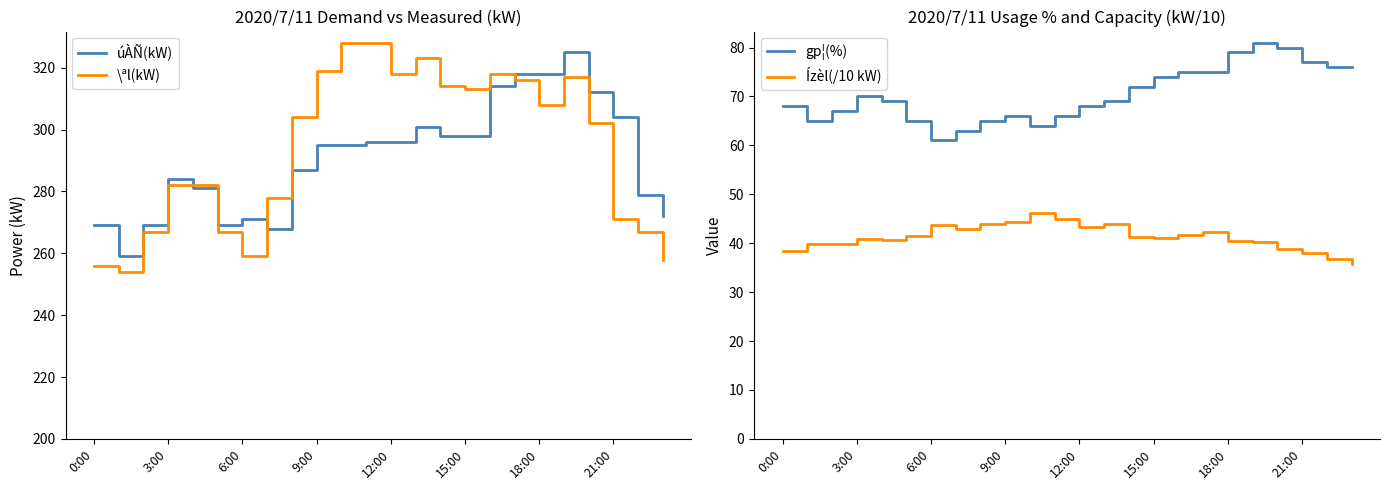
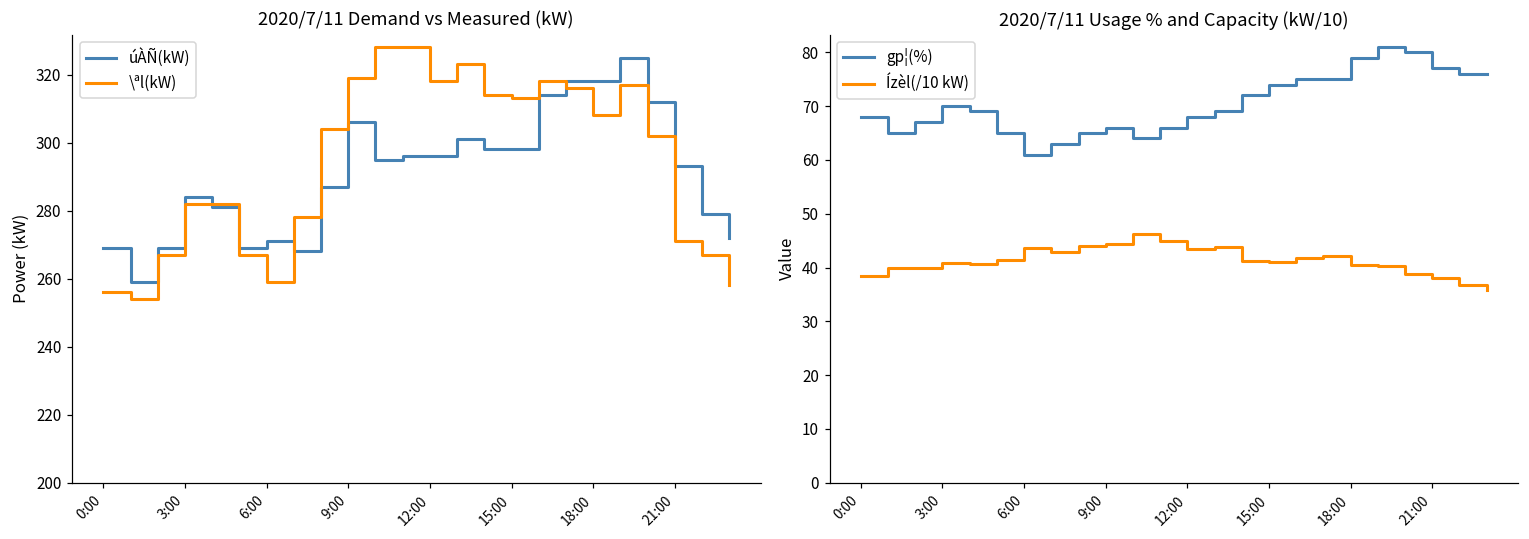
  {
    "2020/7/11 Demand vs Measured (kW)": {
      "úÀÑ(kW)": {
        "0:00": 269,
        "3:00": 284,
        "6:00": 271,
-       "9:00": 295,
+       "9:00": 306,
        "12:00": 296,
        "15:00": 298,
        "18:00": 318,
-       "21:00": 304
+       "21:00": 293
      },
      "\\ªl(kW)": {
        "0:00": 256,
        "3:00": 282,
        "6:00": 259,
        "9:00": 319,
        "12:00": 318,
        "15:00": 313,
        "18:00": 308,
        "21:00": 271
      }
    },
    "2020/7/11 Usage % and Capacity (kW/10)": {
      "gp¦(%)": {
        "0:00": 68,
        "3:00": 70,
        "6:00": 61,
        "9:00": 66,
        "12:00": 68,
        "15:00": 74,
        "18:00": 79,
        "21:00": 77
      },
      "Ízèl(/10 kW)": {
        "0:00": 38,
        "3:00": 41,
        "6:00": 44,
        "9:00": 44,
        "12:00": 43,
        "15:00": 41,
        "18:00": 41,
        "21:00": 38
      }
    }
  }
